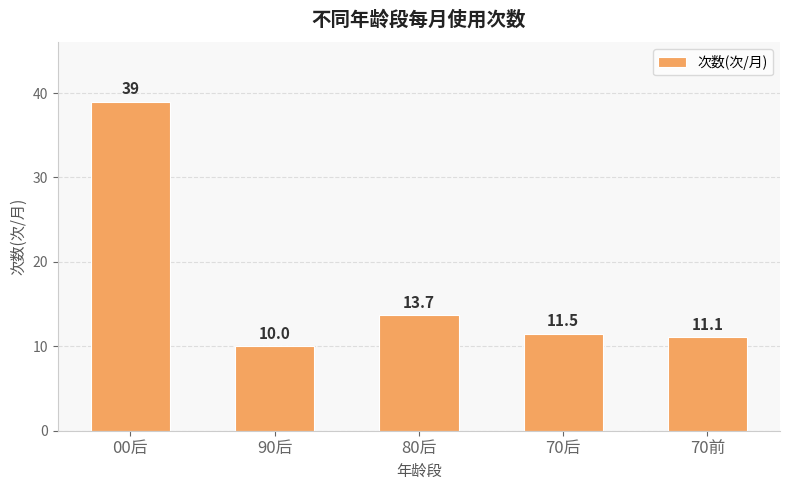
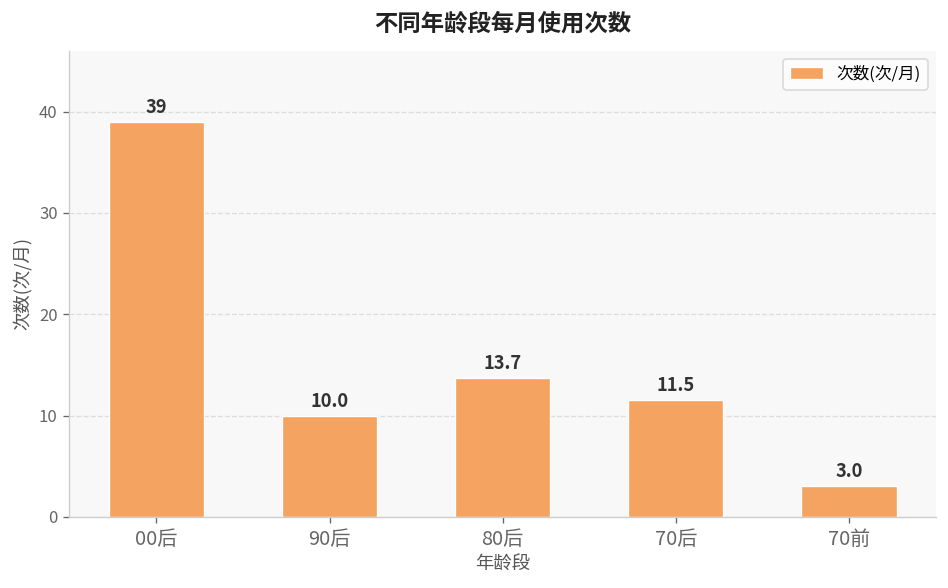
  {
    "00后": 39,
    "90后": 10.0,
    "80后": 13.7,
    "70后": 11.5,
-   "70前": 11.1
+   "70前": 3.0
  }
